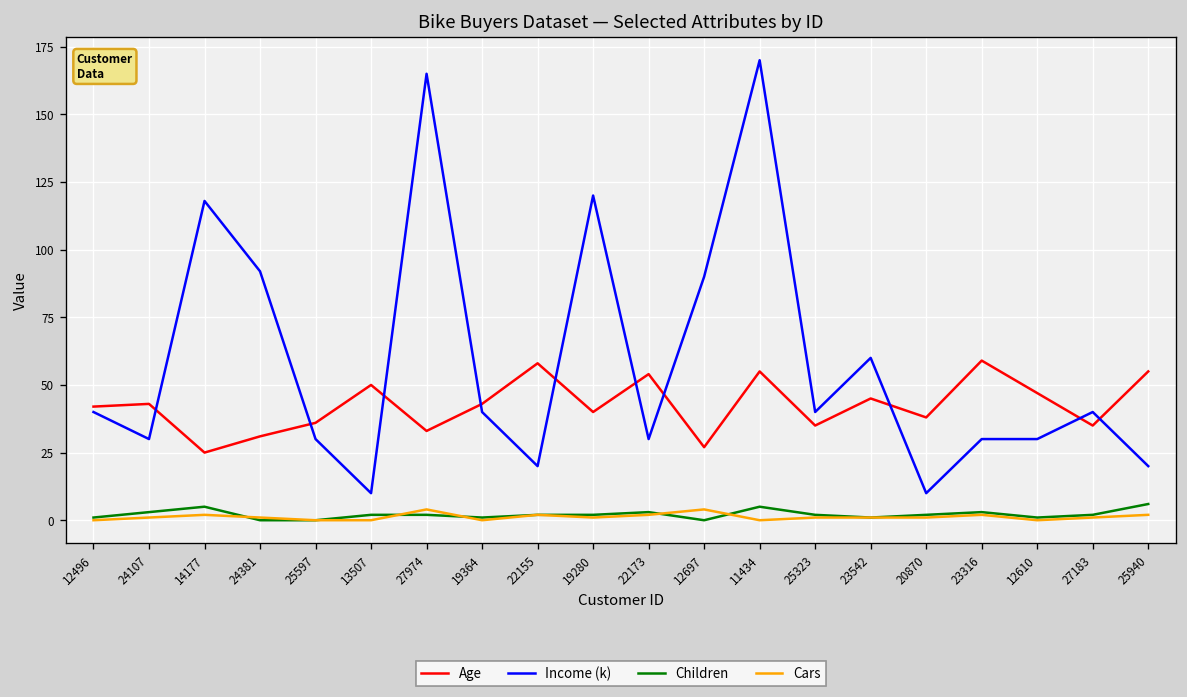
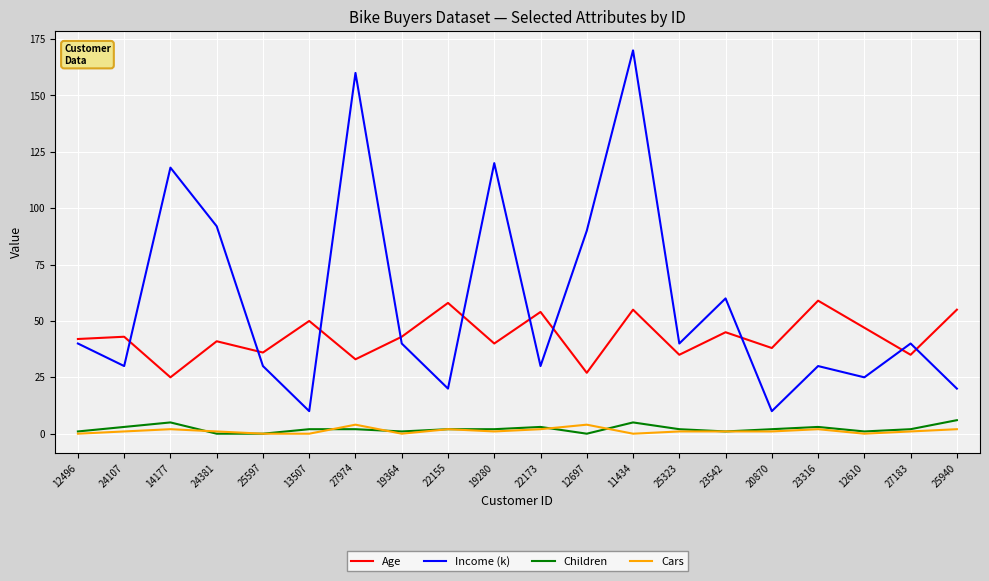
  {
    "Age": {
      "12496": 42,
      "24107": 43,
      "14177": 25,
-     "24381": 31,
+     "24381": 41,
      "25597": 36,
      "13507": 50,
      "27974": 33,
      "19364": 43,
      "22155": 58,
      "19280": 40,
      "22173": 54,
      "12697": 27,
      "11434": 55,
      "25323": 35,
      "23542": 45,
      "20870": 38,
      "23316": 59,
      "12610": 47,
      "27183": 35,
      "25940": 55
    },
    "Income (k)": {
      "12496": 40,
      "24107": 30,
      "14177": 118,
      "24381": 92,
      "25597": 30,
      "13507": 10,
-     "27974": 165,
+     "27974": 160,
      "19364": 40,
      "22155": 20,
      "19280": 120,
      "22173": 30,
      "12697": 90,
      "11434": 170,
      "25323": 40,
      "23542": 60,
      "20870": 10,
      "23316": 30,
-     "12610": 30,
+     "12610": 25,
      "27183": 40,
      "25940": 20
    },
    "Children": {
      "24107": 3,
      "14177": 5,
      "13507": 2,
      "27974": 2,
      "12697": 0,
      "11434": 5,
      "25940": 6
    },
    "Cars": {
      "24107": 1,
      "14177": 2,
      "13507": 0,
      "27974": 4,
      "12697": 4,
      "11434": 0,
      "25940": 2
    }
  }
